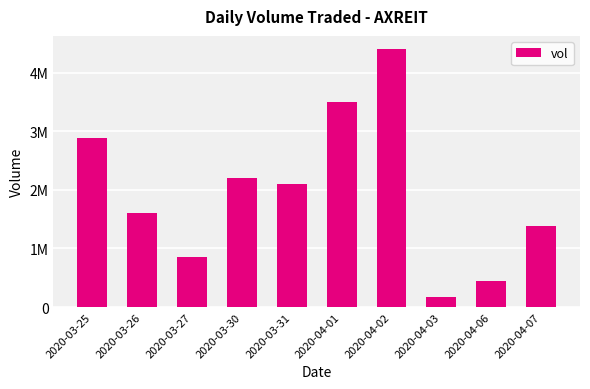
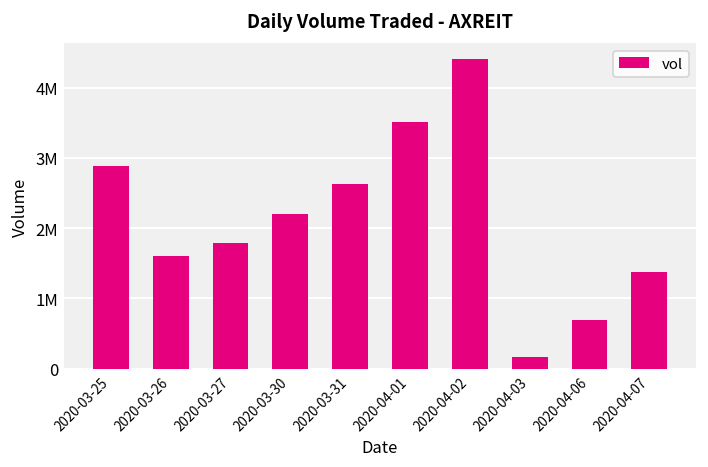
  {
    "2020-03-25": 2900000,
    "2020-03-26": 1600000,
-   "2020-03-27": 900000,
+   "2020-03-27": 1800000,
    "2020-03-30": 2200000,
-   "2020-03-31": 2100000,
+   "2020-03-31": 2600000,
    "2020-04-01": 3500000,
    "2020-04-02": 4400000,
    "2020-04-03": 200000,
-   "2020-04-06": 400000,
+   "2020-04-06": 700000,
    "2020-04-07": 1400000
  }
